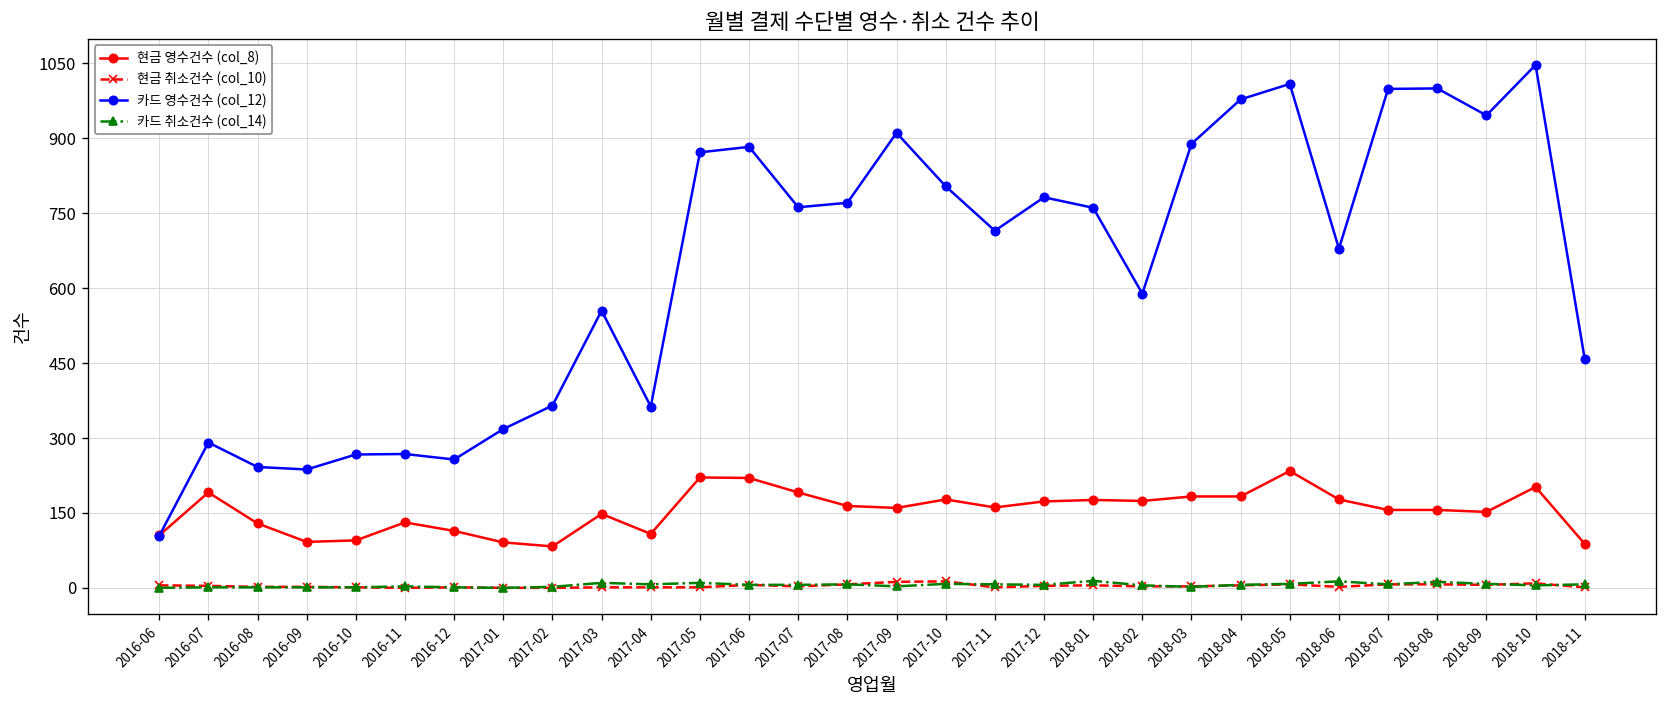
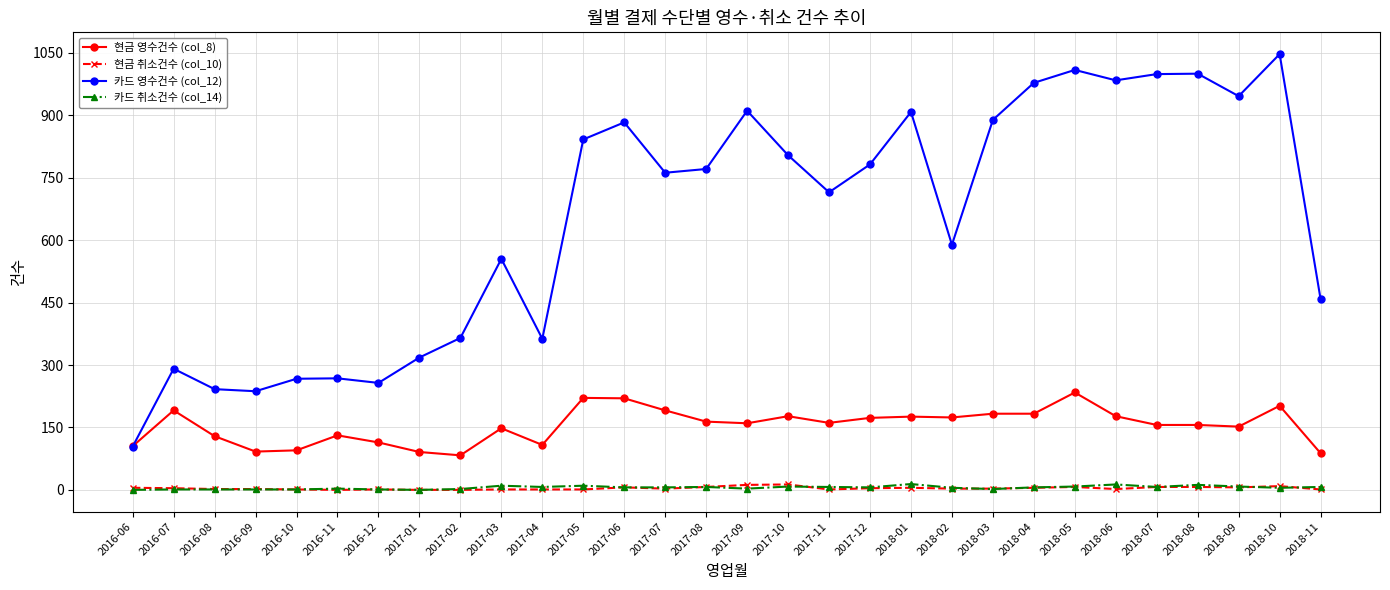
  {
    "카드 영수건수 (col_12)": {
      "2016-07": 290,
      "2016-08": 240,
      "2016-09": 240,
      "2016-10": 270,
      "2016-11": 270,
      "2016-12": 260,
      "2017-01": 320,
      "2017-02": 370,
      "2017-03": 560,
      "2017-04": 360,
-     "2017-05": 870,
+     "2017-05": 840,
      "2017-06": 880,
      "2017-07": 760,
      "2017-08": 770,
      "2017-09": 910,
      "2017-10": 800,
      "2017-11": 720,
      "2017-12": 780,
-     "2018-01": 760,
+     "2018-01": 910,
      "2018-02": 590,
      "2018-03": 890,
      "2018-04": 980,
      "2018-05": 1010,
-     "2018-06": 680,
+     "2018-06": 980,
      "2018-07": 1000,
      "2018-08": 1000,
      "2018-09": 950,
      "2018-10": 1050,
      "2018-11": 460
    },
    "카드 취소건수 (col_14)": {
      "2017-03": 10,
      "2017-05": 10,
      "2017-09": 0,
      "2018-01": 10,
      "2018-06": 10
    }
  }
